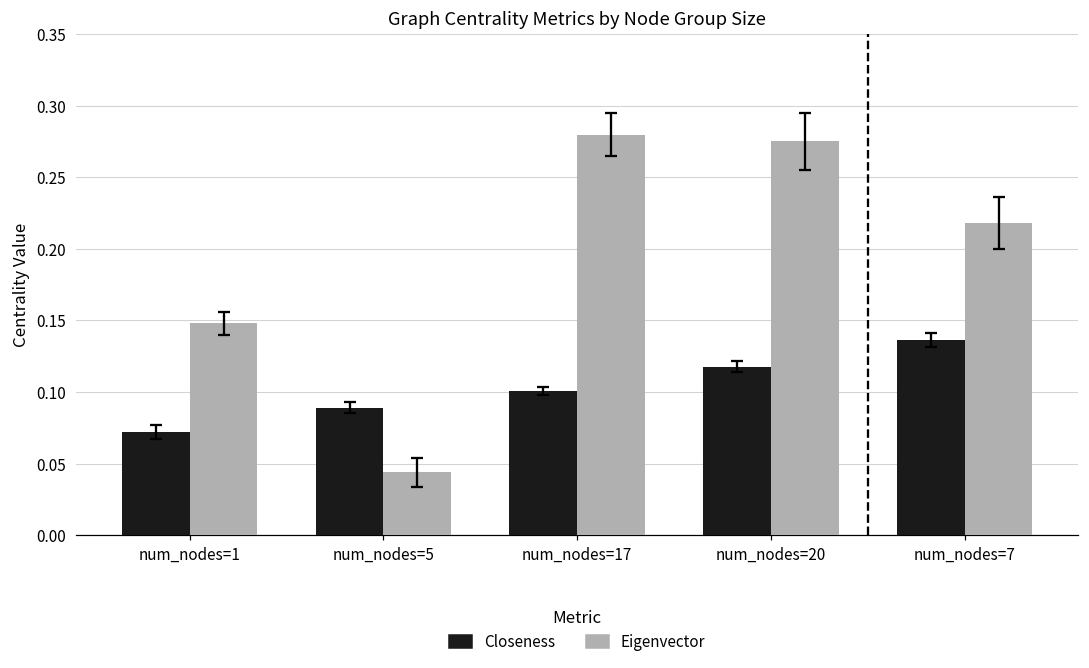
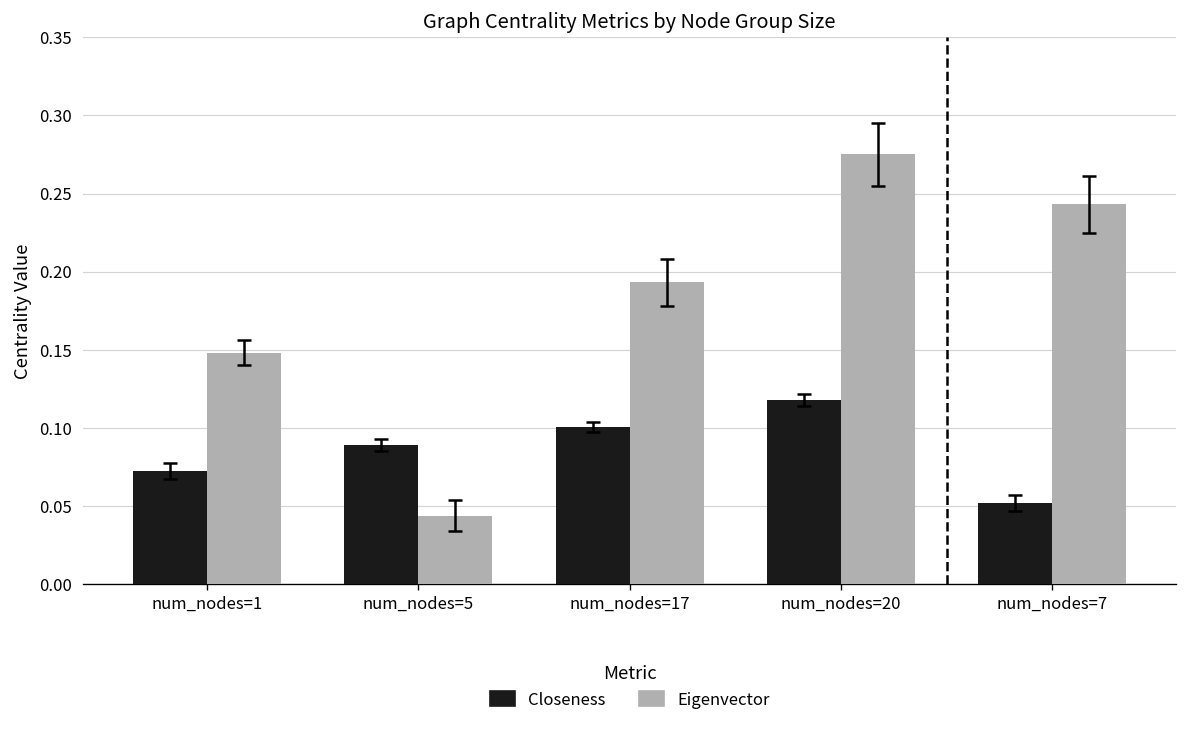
  {
    "Closeness": {
      "num_nodes=1": 0.072,
      "num_nodes=5": 0.089,
      "num_nodes=17": 0.101,
      "num_nodes=20": 0.118,
-     "num_nodes=7": 0.137
+     "num_nodes=7": 0.052
    },
    "Eigenvector": {
      "num_nodes=1": 0.148,
      "num_nodes=5": 0.044,
-     "num_nodes=17": 0.280,
+     "num_nodes=17": 0.193,
      "num_nodes=20": 0.275,
-     "num_nodes=7": 0.218
+     "num_nodes=7": 0.243
    }
  }
